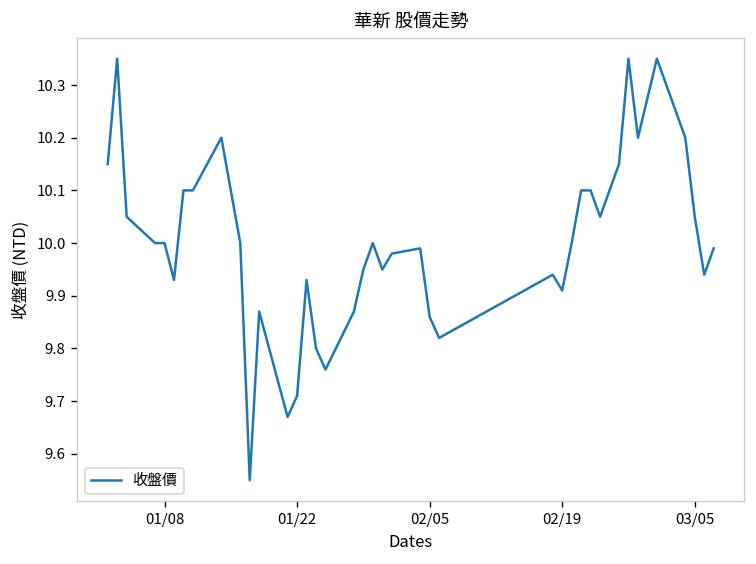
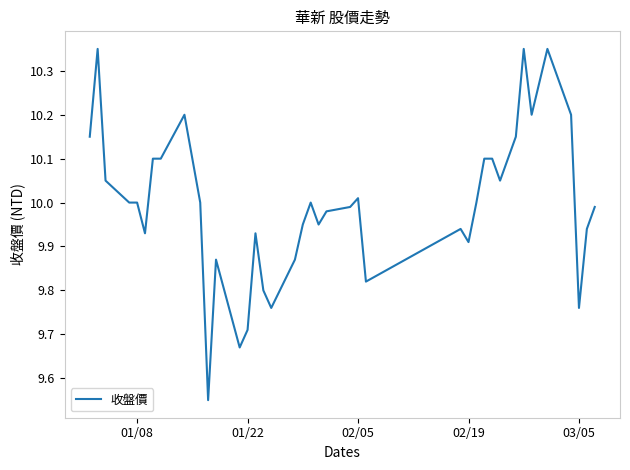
  {
    "01/08": 10.00,
    "01/22": 9.71,
-   "02/05": 9.86,
+   "02/05": 10.01,
    "02/19": 9.91,
-   "03/05": 10.05
+   "03/05": 9.76
  }
